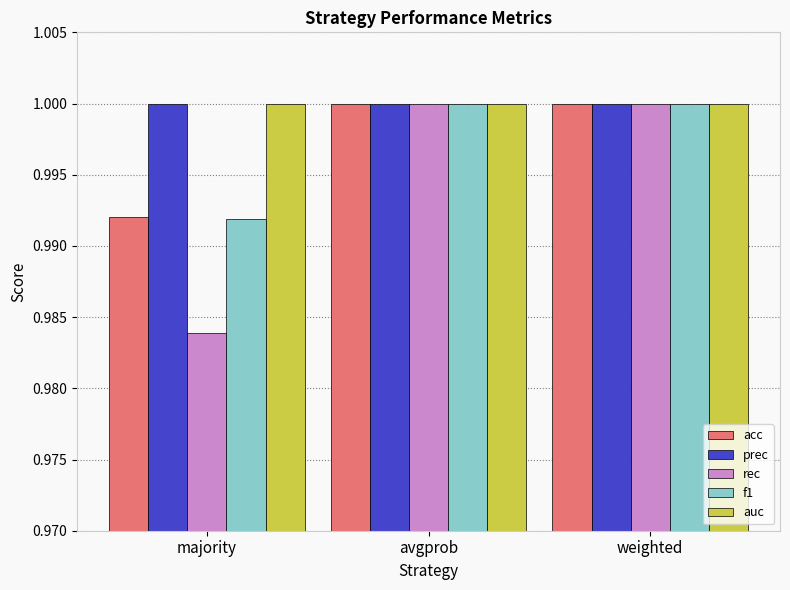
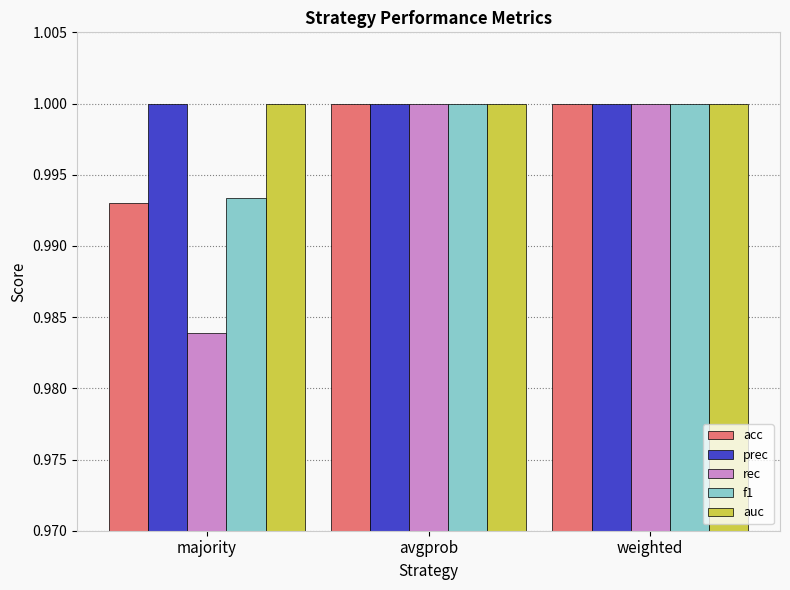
  {
    "acc": {
-     "majority": 0.992,
+     "majority": 0.993,
      "avgprob": 1.000,
      "weighted": 1.000
    },
    "prec": {
      "majority": 1.0000,
      "avgprob": 1.0000,
      "weighted": 1.0000
    },
    "rec": {
      "majority": 0.9839,
      "avgprob": 1.0000,
      "weighted": 1.0000
    },
    "f1": {
-     "majority": 0.9919,
+     "majority": 0.9934,
      "avgprob": 1.0000,
      "weighted": 1.0000
    },
    "auc": {
      "majority": 1.0000,
      "avgprob": 1.0000,
      "weighted": 1.0000
    }
  }
